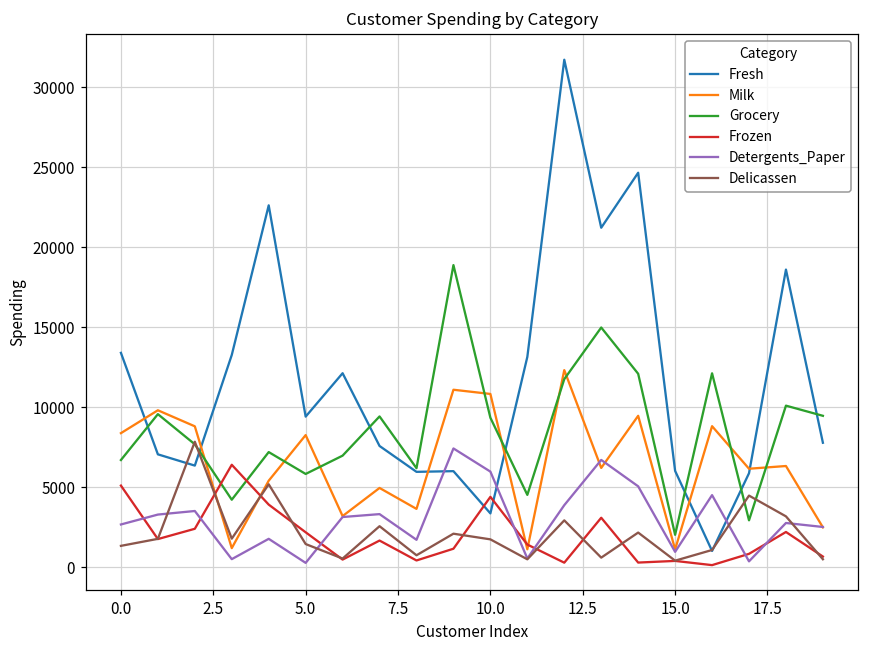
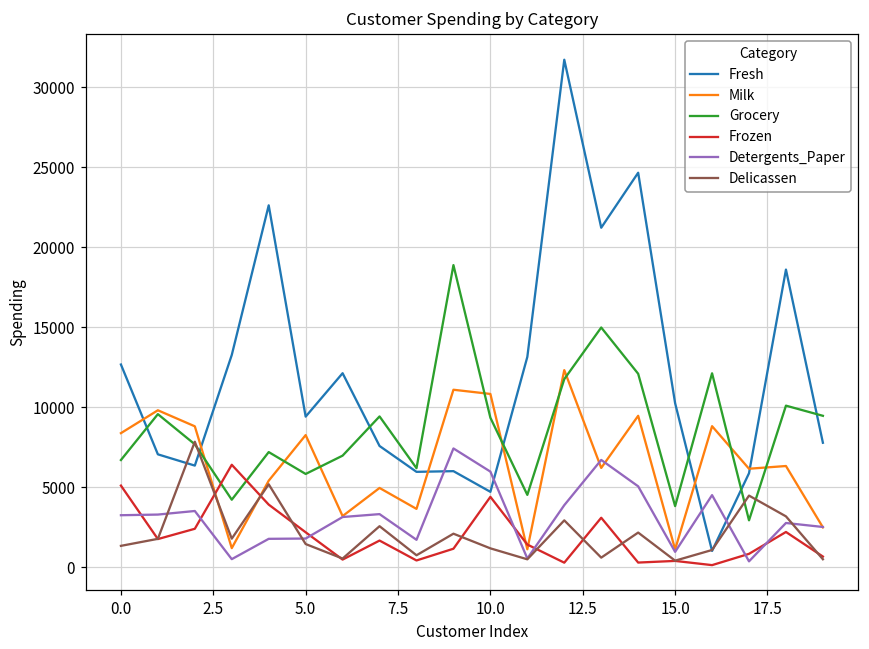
  {
    "Fresh": {
-     "0.0": 13400,
+     "0.0": 12700,
      "5.0": 9400,
-     "10.0": 3400,
-     "15.0": 6000
+     "10.0": 4700,
+     "15.0": 10300
    },
    "Milk": {
      "0.0": 8400,
      "5.0": 8300,
      "10.0": 10800
    },
    "Grocery": {
      "0.0": 6700,
      "5.0": 5800,
      "10.0": 9300,
-     "15.0": 2000
+     "15.0": 3800
    },
    "Frozen": {
      "0.0": 5100,
      "5.0": 2200,
      "10.0": 4400
    },
    "Detergents_Paper": {
-     "0.0": 2700,
-     "5.0": 300,
+     "0.0": 3300,
+     "5.0": 1800,
      "10.0": 6000
    },
    "Delicassen": {
      "0.0": 1300,
      "5.0": 1500,
-     "10.0": 1700
+     "10.0": 1200
    }
  }
